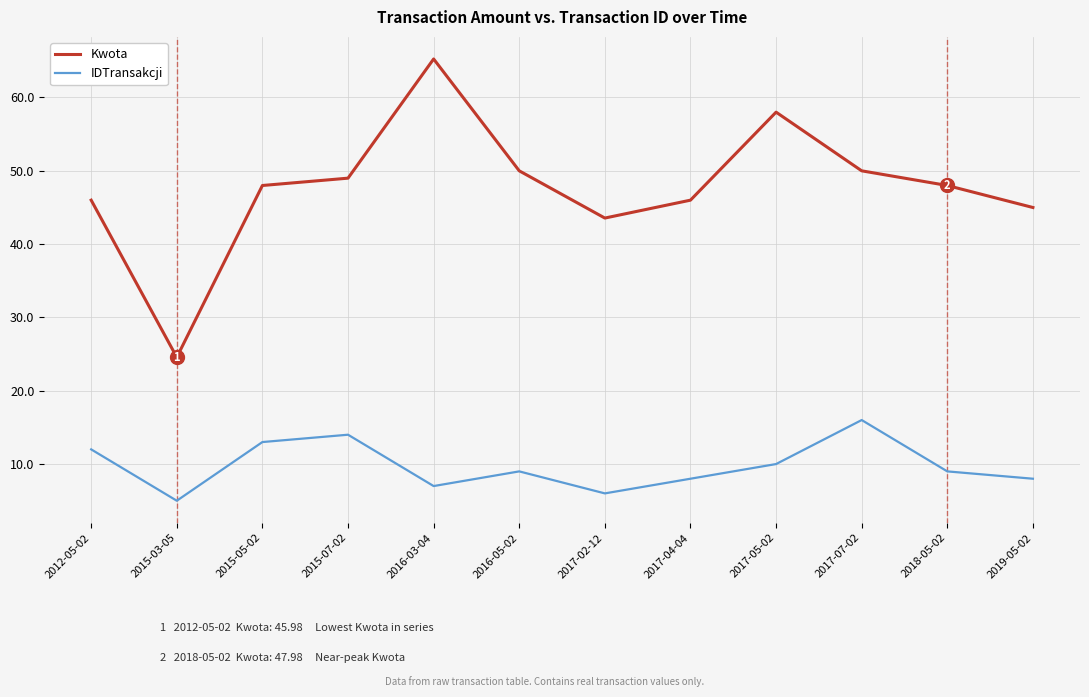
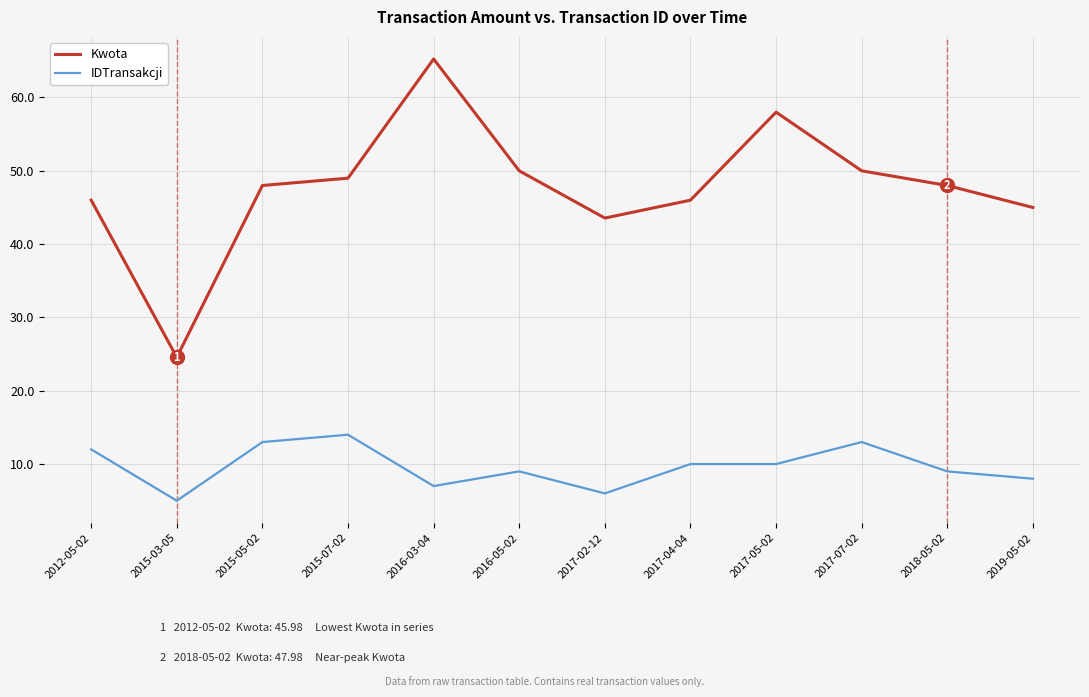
  {
    "IDTransakcji": {
      "2012-05-02": 12,
      "2015-03-05": 5,
      "2015-05-02": 13,
      "2015-07-02": 14,
      "2016-03-04": 7,
      "2016-05-02": 9,
      "2017-02-12": 6,
-     "2017-04-04": 8,
+     "2017-04-04": 10,
      "2017-05-02": 10,
-     "2017-07-02": 16,
+     "2017-07-02": 13,
      "2018-05-02": 9,
      "2019-05-02": 8
    }
  }
